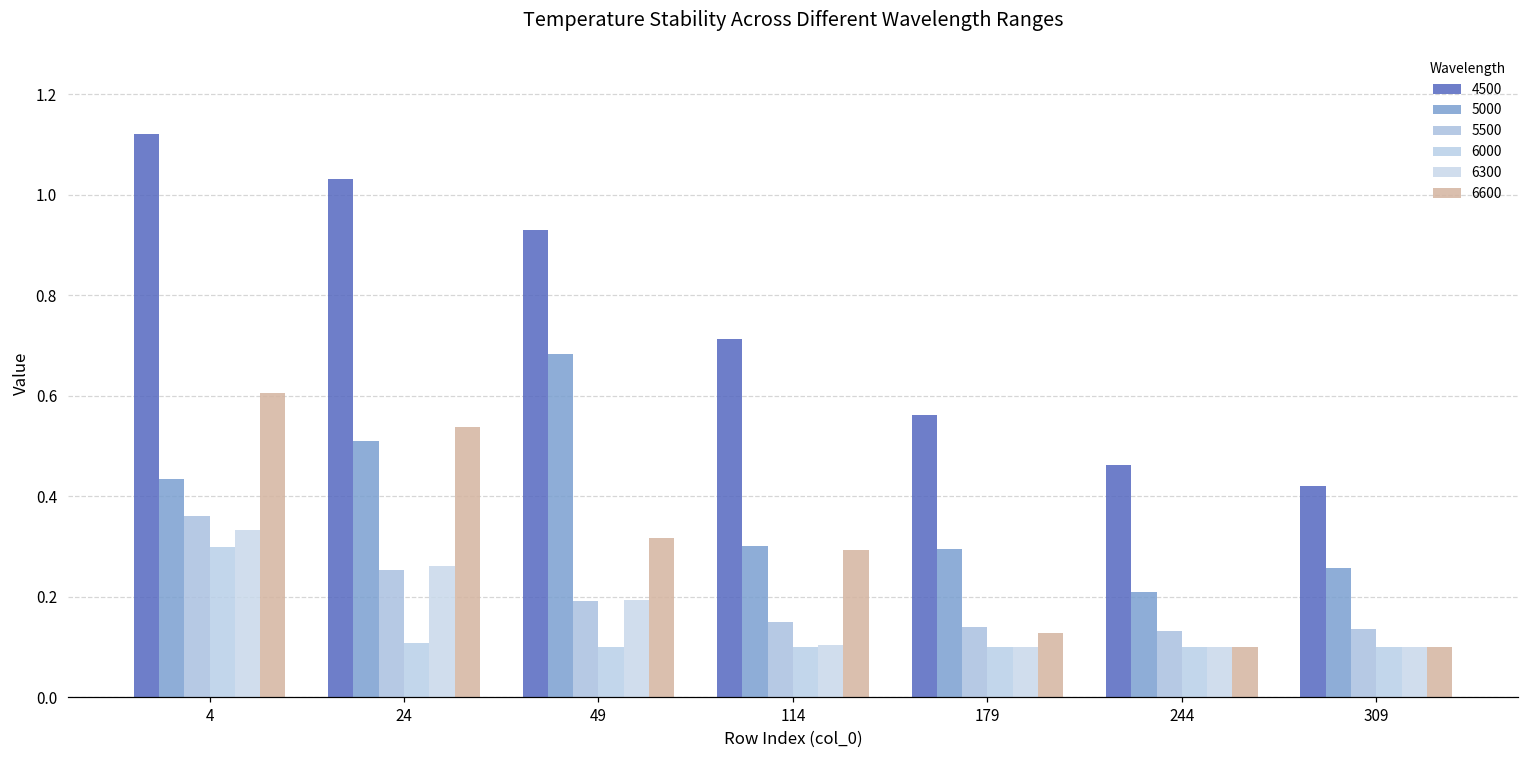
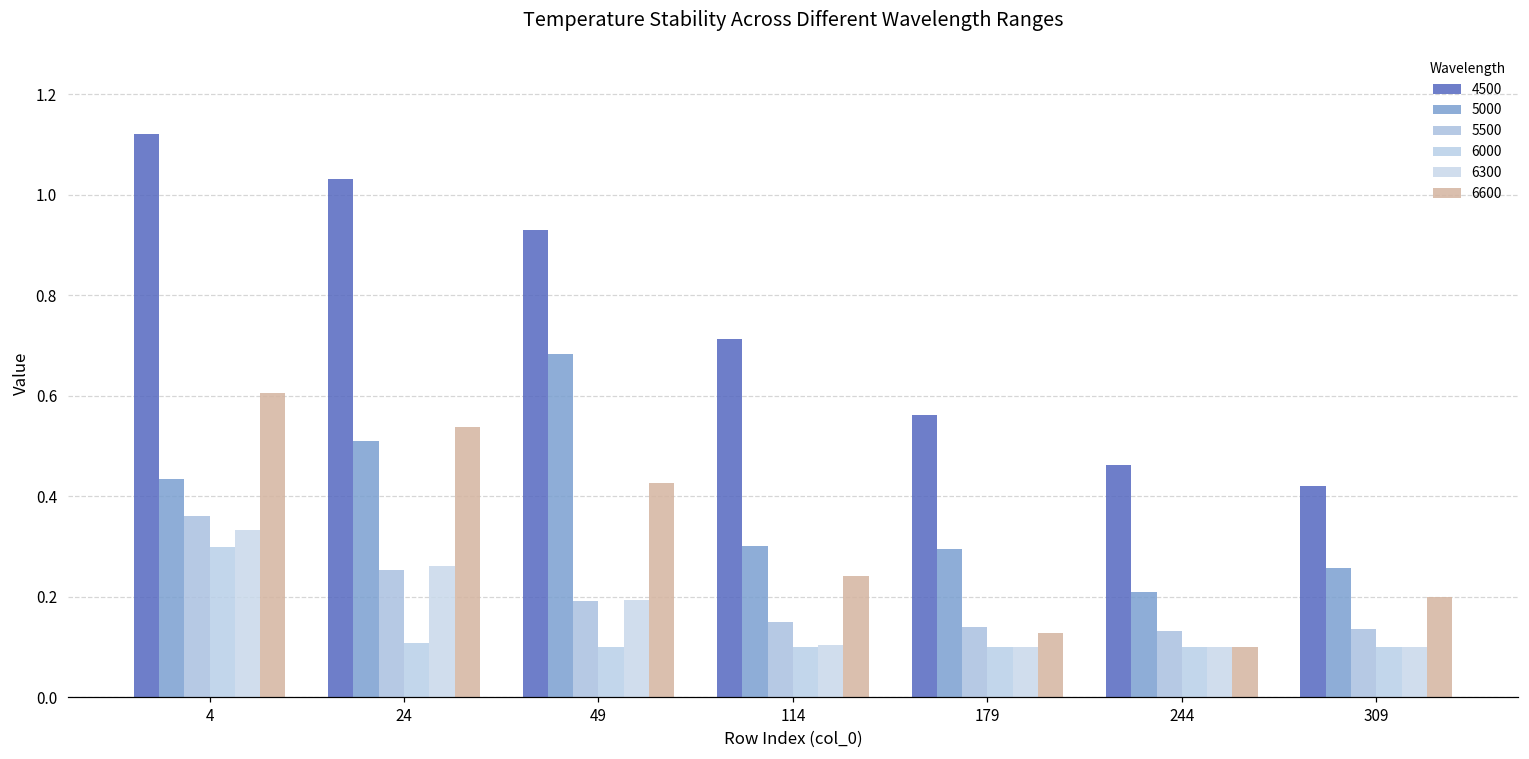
  {
    "4500": {
      "4": 1.12,
      "24": 1.03,
      "49": 0.93,
      "114": 0.71,
      "179": 0.56,
      "244": 0.46,
      "309": 0.42
    },
    "5000": {
      "4": 0.43,
      "24": 0.51,
      "49": 0.68,
      "114": 0.30,
      "179": 0.30,
      "244": 0.21,
      "309": 0.26
    },
    "6600": {
      "4": 0.60,
      "24": 0.54,
-     "49": 0.32,
-     "114": 0.29,
+     "49": 0.43,
+     "114": 0.24,
      "179": 0.13,
      "244": 0.10,
-     "309": 0.1
+     "309": 0.2
    }
  }
